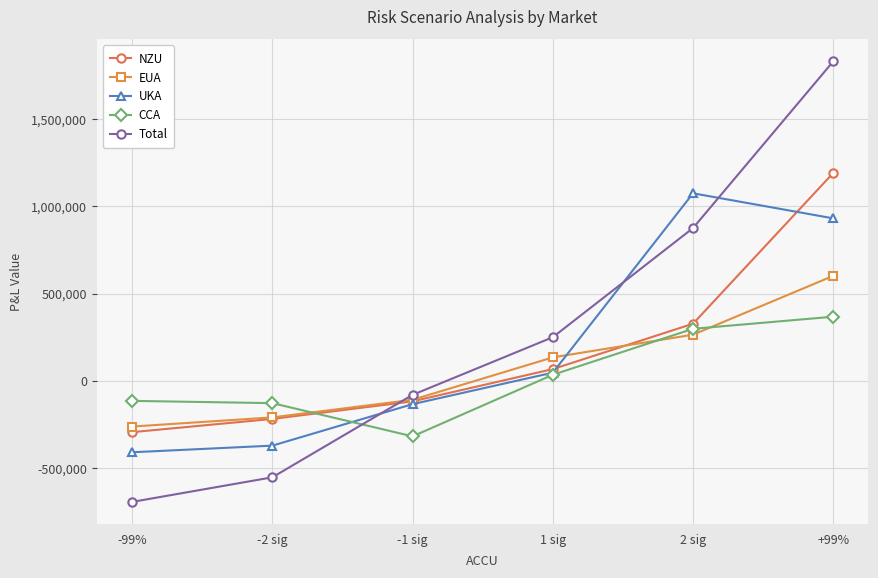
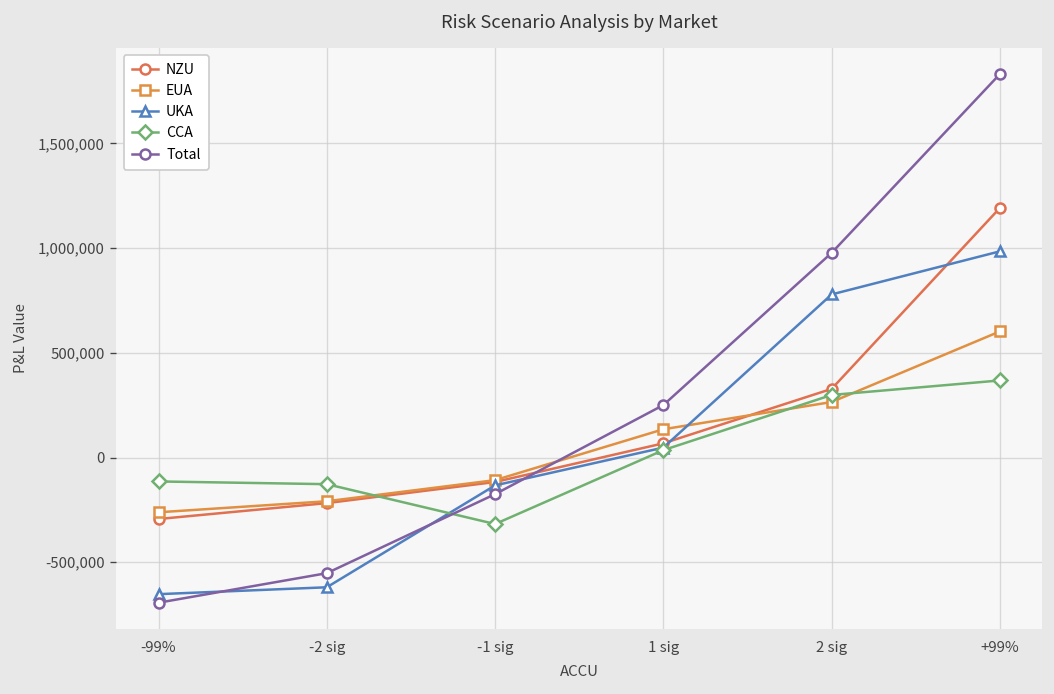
  {
    "UKA": {
-     "-99%": "-410,000",
-     "-2 sig": "-370,000",
+     "-99%": "-650,000",
+     "-2 sig": "-620,000",
      "-1 sig": "-130,000",
-     "2 sig": "1,080,000",
-     "+99%": "930,000"
+     "2 sig": "780,000",
+     "+99%": "980,000"
    },
    "CCA": {
      "-99%": "-110,000",
      "-2 sig": "-130,000",
      "-1 sig": "-320,000",
      "2 sig": "300,000",
      "+99%": "370,000"
    },
    "Total": {
      "-99%": "-690,000",
      "-2 sig": "-550,000",
-     "-1 sig": "-80,000",
+     "-1 sig": "-170,000",
      "1 sig": "250,000",
-     "2 sig": "880,000",
+     "2 sig": "980,000",
      "+99%": "1,830,000"
    }
  }
